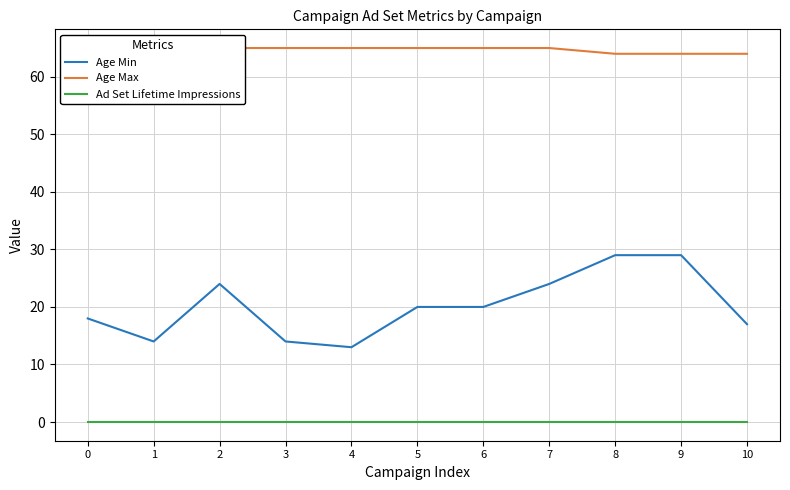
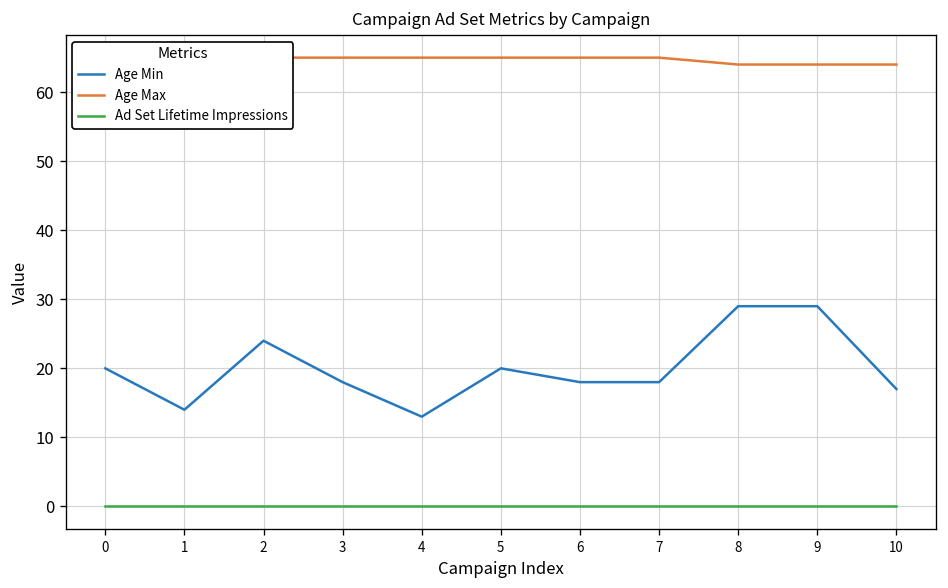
  {
    "Age Min": {
-     "0": 18,
+     "0": 20,
      "1": 14,
      "2": 24,
-     "3": 14,
+     "3": 18,
      "4": 13,
      "5": 20,
-     "6": 20,
-     "7": 24,
+     "6": 18,
+     "7": 18,
      "8": 29,
      "9": 29,
      "10": 17
    },
    "Age Max": {
      "3": 65,
      "4": 65,
      "5": 65,
      "6": 65,
      "7": 65,
      "8": 64,
      "9": 64,
      "10": 64
    },
    "Ad Set Lifetime Impressions": {
      "0": 0,
      "1": 0,
      "2": 0,
      "3": 0,
      "4": 0,
      "5": 0,
      "6": 0,
      "7": 0,
      "8": 0,
      "9": 0,
      "10": 0
    }
  }
